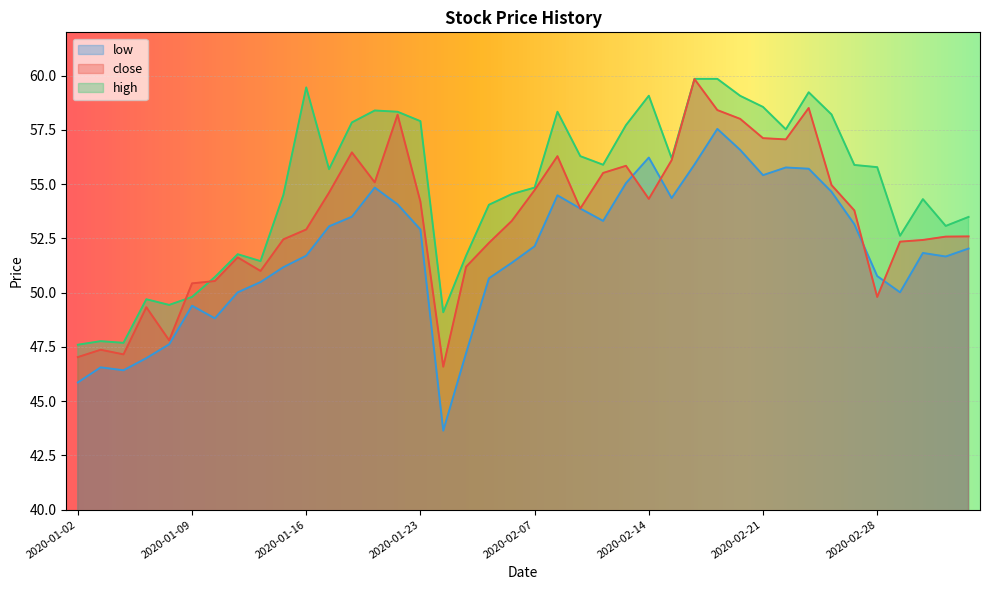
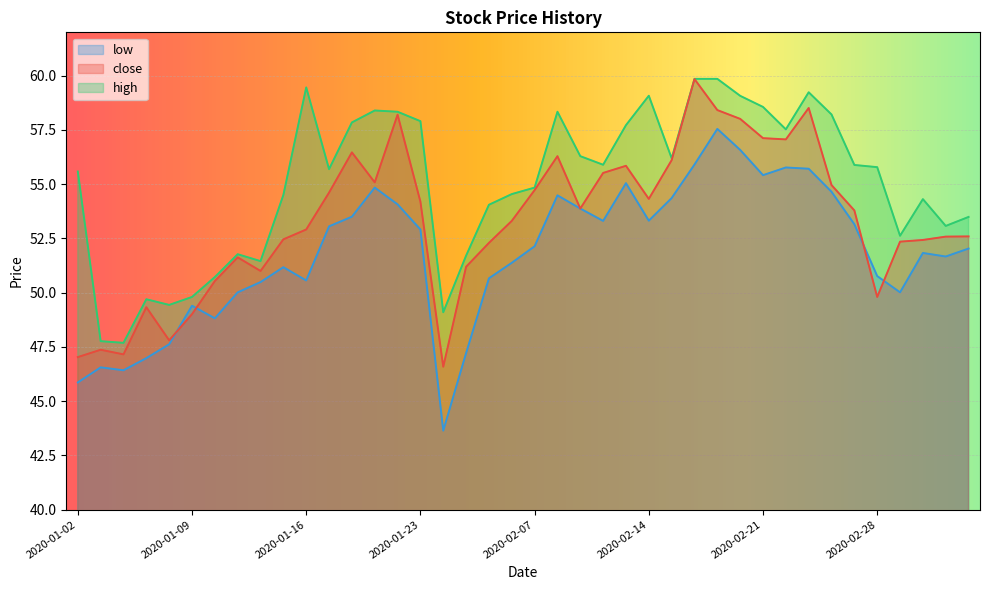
  {
    "low": {
      "2020-01-02": 45.9,
      "2020-01-09": 49.4,
-     "2020-01-16": 51.7,
+     "2020-01-16": 50.6,
      "2020-01-23": 52.9,
      "2020-02-07": 52.1,
-     "2020-02-14": 56.2,
+     "2020-02-14": 53.3,
      "2020-02-21": 55.4,
      "2020-02-28": 50.8
    },
    "close": {
      "2020-01-02": 47.0,
-     "2020-01-09": 50.4,
+     "2020-01-09": 49.0,
      "2020-01-16": 52.9,
      "2020-01-23": 54.2,
      "2020-02-14": 54.3,
      "2020-02-21": 57.1,
      "2020-02-28": 49.8
    },
    "high": {
-     "2020-01-02": 47.6,
+     "2020-01-02": 55.6,
      "2020-01-09": 49.8,
      "2020-01-16": 59.5,
      "2020-01-23": 57.9,
      "2020-02-14": 59.1,
      "2020-02-21": 58.6,
      "2020-02-28": 55.8
    }
  }
